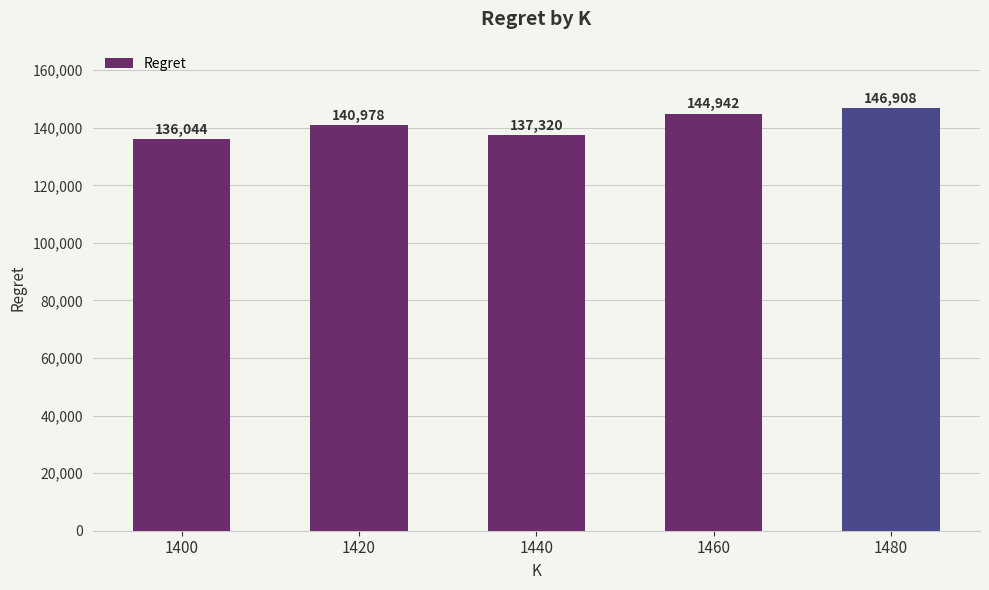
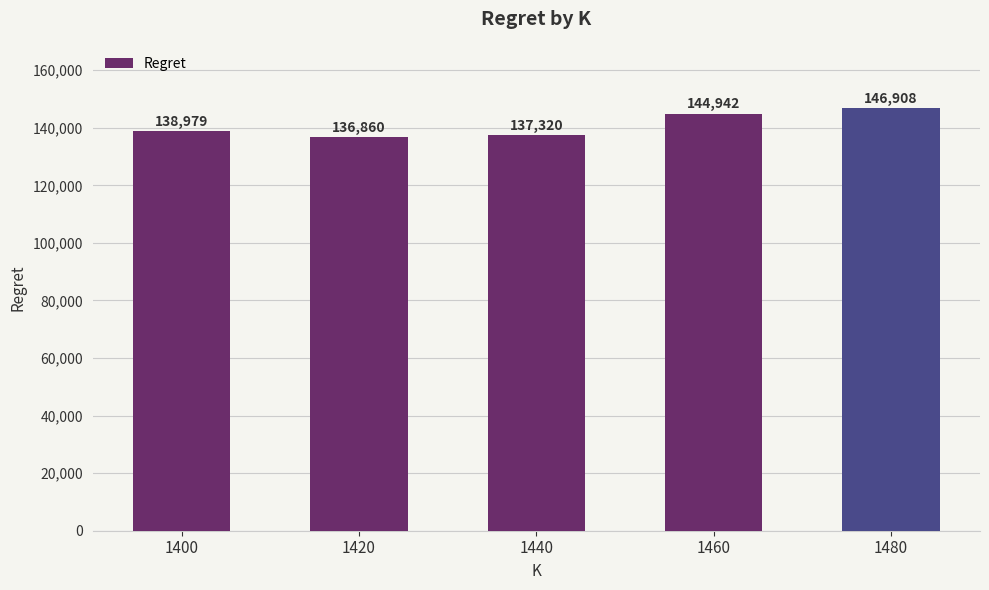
  {
-   "1400": "136,044",
-   "1420": "140,978",
+   "1400": "138,979",
+   "1420": "136,860",
    "1440": "137,320",
    "1460": "144,942",
    "1480": "146,908"
  }
